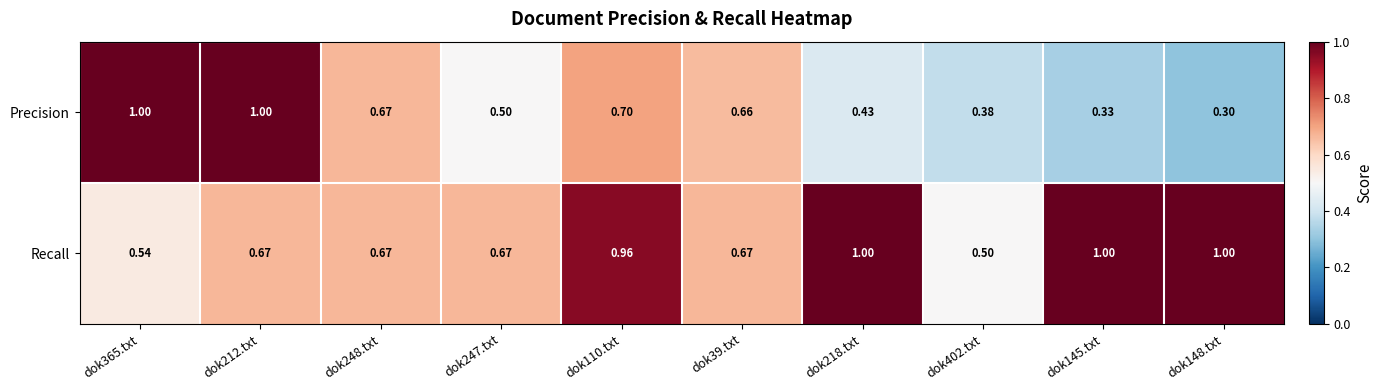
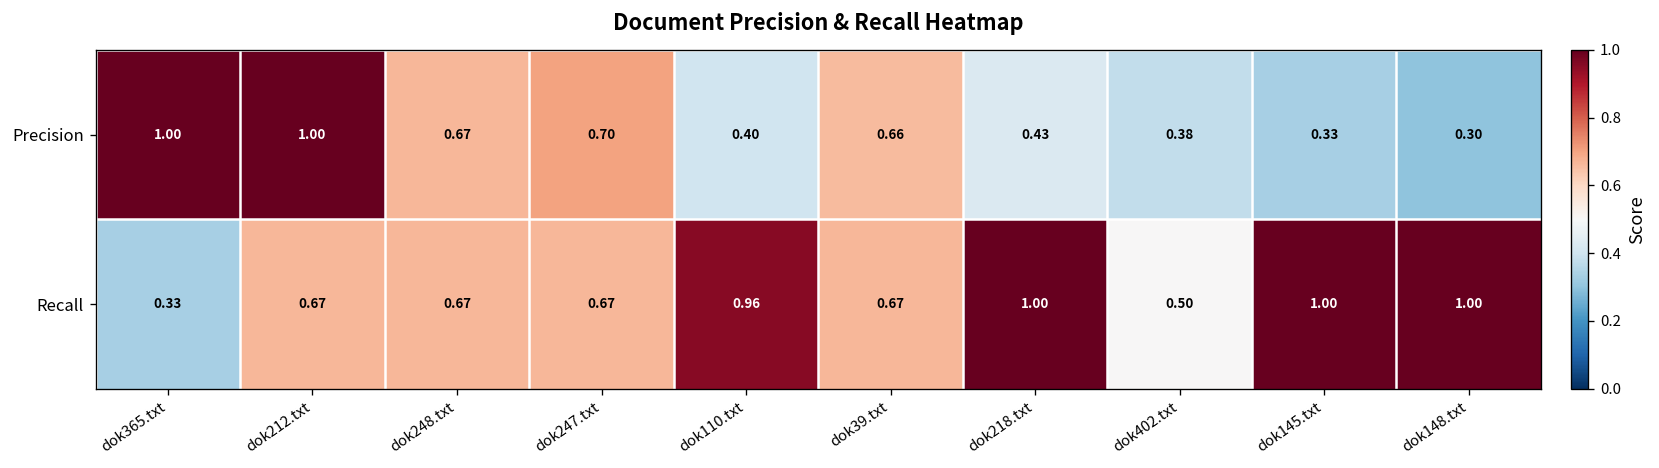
  {
    "Precision": {
      "dok365.txt": 1.00,
      "dok212.txt": 1.00,
      "dok248.txt": 0.67,
-     "dok247.txt": 0.50,
-     "dok110.txt": 0.70,
+     "dok247.txt": 0.70,
+     "dok110.txt": 0.40,
      "dok39.txt": 0.66,
      "dok218.txt": 0.43,
      "dok402.txt": 0.38,
      "dok145.txt": 0.33,
      "dok148.txt": 0.30
    },
    "Recall": {
-     "dok365.txt": 0.54,
+     "dok365.txt": 0.33,
      "dok212.txt": 0.67,
      "dok248.txt": 0.67,
      "dok247.txt": 0.67,
      "dok110.txt": 0.96,
      "dok39.txt": 0.67,
      "dok218.txt": 1.00,
      "dok402.txt": 0.50,
      "dok145.txt": 1.00,
      "dok148.txt": 1.00
    }
  }
